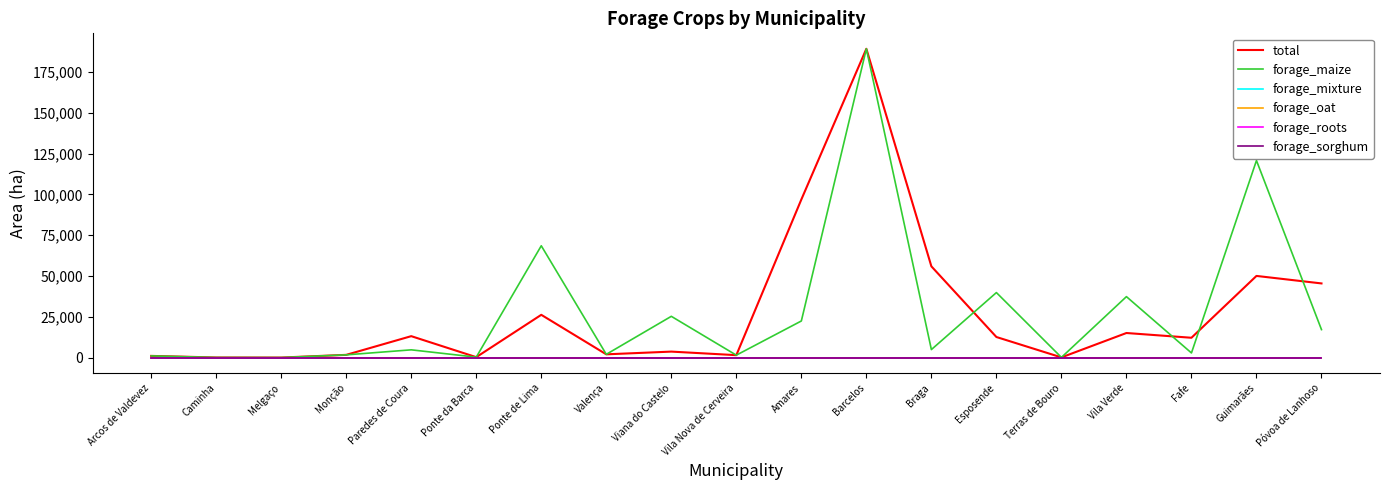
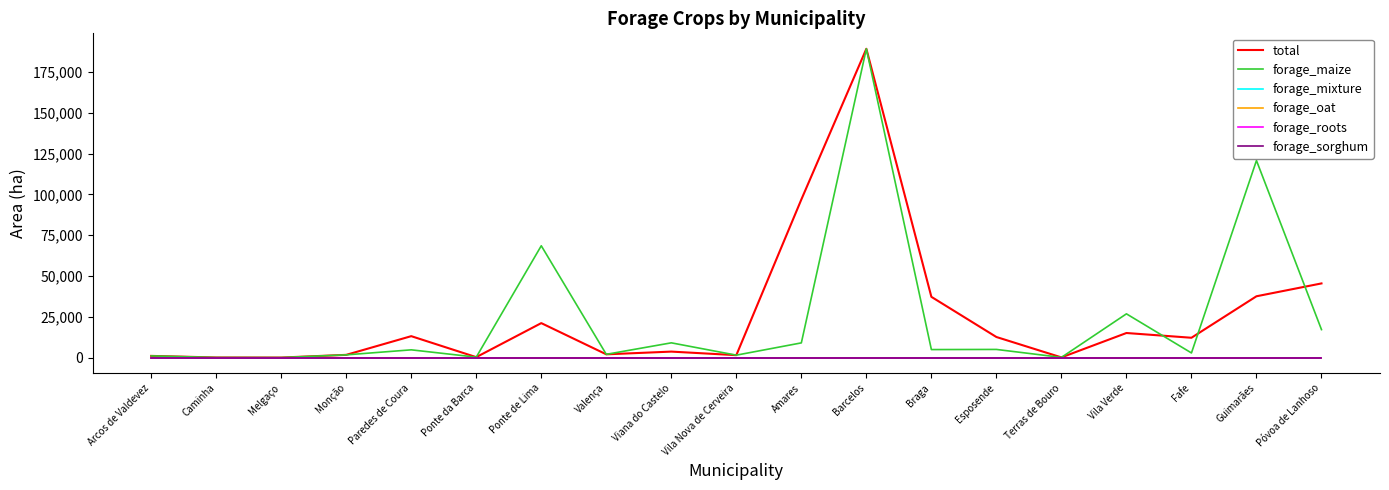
  {
    "total": {
      "Paredes de Coura": "13,000",
-     "Ponte de Lima": "26,000",
+     "Ponte de Lima": "21,000",
      "Viana do Castelo": "4,000",
      "Amares": "97,000",
-     "Braga": "56,000",
+     "Braga": "37,000",
      "Esposende": "13,000",
      "Vila Verde": "15,000",
      "Fafe": "12,000",
-     "Guimarães": "50,000",
+     "Guimarães": "38,000",
      "Póvoa de Lanhoso": "45,000"
    },
    "forage_maize": {
      "Paredes de Coura": "5,000",
      "Ponte de Lima": "69,000",
-     "Viana do Castelo": "25,000",
-     "Amares": "22,000",
+     "Viana do Castelo": "9,000",
+     "Amares": "9,000",
      "Braga": "5,000",
-     "Esposende": "40,000",
-     "Vila Verde": "37,000",
+     "Esposende": "5,000",
+     "Vila Verde": "27,000",
      "Fafe": "3,000",
      "Guimarães": "121,000",
      "Póvoa de Lanhoso": "17,000"
    },
    "forage_sorghum": {
      "Monção": "0",
      "Paredes de Coura": "0",
      "Ponte de Lima": "0",
      "Valença": "0",
      "Viana do Castelo": "0",
      "Amares": "0",
      "Barcelos": "0",
      "Braga": "0",
      "Esposende": "0",
      "Vila Verde": "0",
      "Fafe": "0",
      "Guimarães": "0",
      "Póvoa de Lanhoso": "0"
    }
  }
